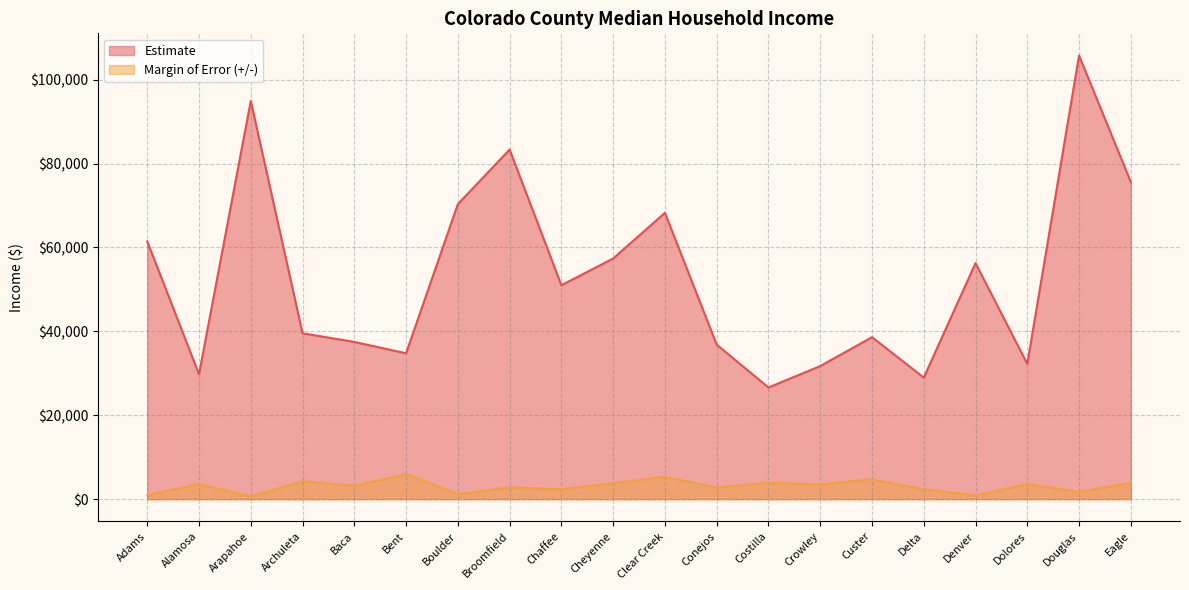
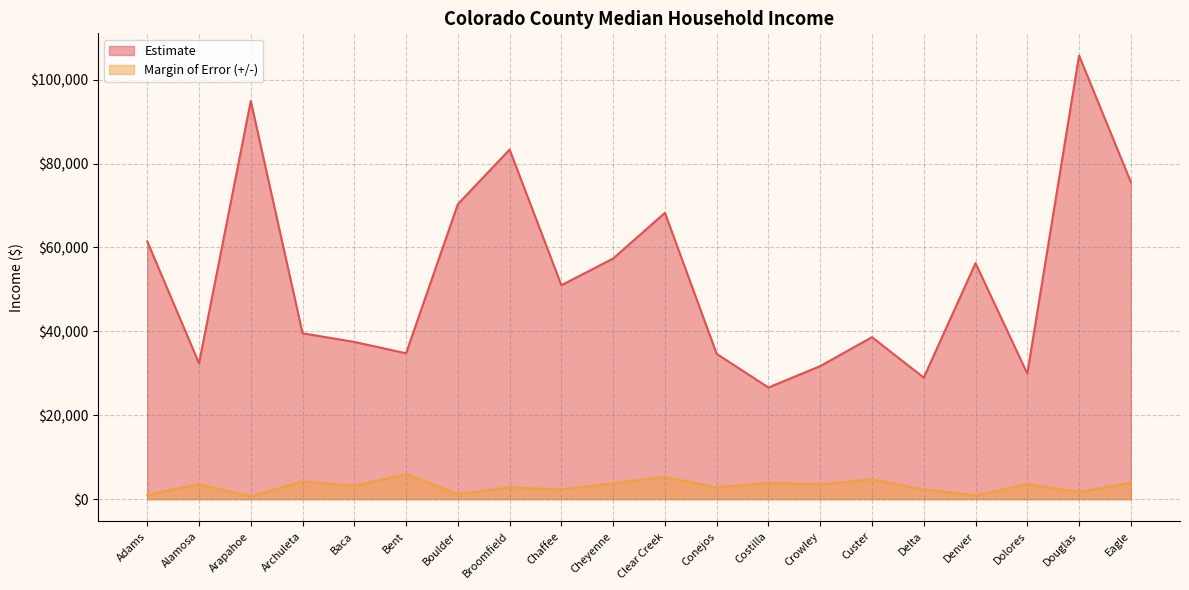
  {
    "Estimate": {
      "Adams": "$61,000",
-     "Alamosa": "$30,000",
+     "Alamosa": "$32,000",
      "Arapahoe": "$95,000",
      "Archuleta": "$40,000",
      "Baca": "$37,000",
      "Bent": "$35,000",
      "Boulder": "$70,000",
      "Broomfield": "$83,000",
      "Chaffee": "$51,000",
      "Cheyenne": "$57,000",
      "Clear Creek": "$68,000",
-     "Conejos": "$37,000",
+     "Conejos": "$35,000",
      "Costilla": "$27,000",
      "Crowley": "$32,000",
      "Custer": "$39,000",
      "Delta": "$29,000",
      "Denver": "$56,000",
-     "Dolores": "$32,000",
+     "Dolores": "$30,000",
      "Douglas": "$106,000",
      "Eagle": "$76,000"
    },
    "Margin of Error (+/-)": {
      "Adams": "$1,000",
      "Alamosa": "$4,000",
      "Arapahoe": "$1,000",
      "Archuleta": "$4,000",
      "Baca": "$3,000",
      "Bent": "$6,000",
      "Boulder": "$1,000",
      "Broomfield": "$3,000",
      "Chaffee": "$2,000",
      "Cheyenne": "$4,000",
      "Clear Creek": "$5,000",
      "Conejos": "$3,000",
      "Costilla": "$4,000",
      "Crowley": "$4,000",
      "Custer": "$5,000",
      "Delta": "$2,000",
      "Denver": "$1,000",
      "Dolores": "$4,000",
      "Douglas": "$2,000",
      "Eagle": "$4,000"
    }
  }
